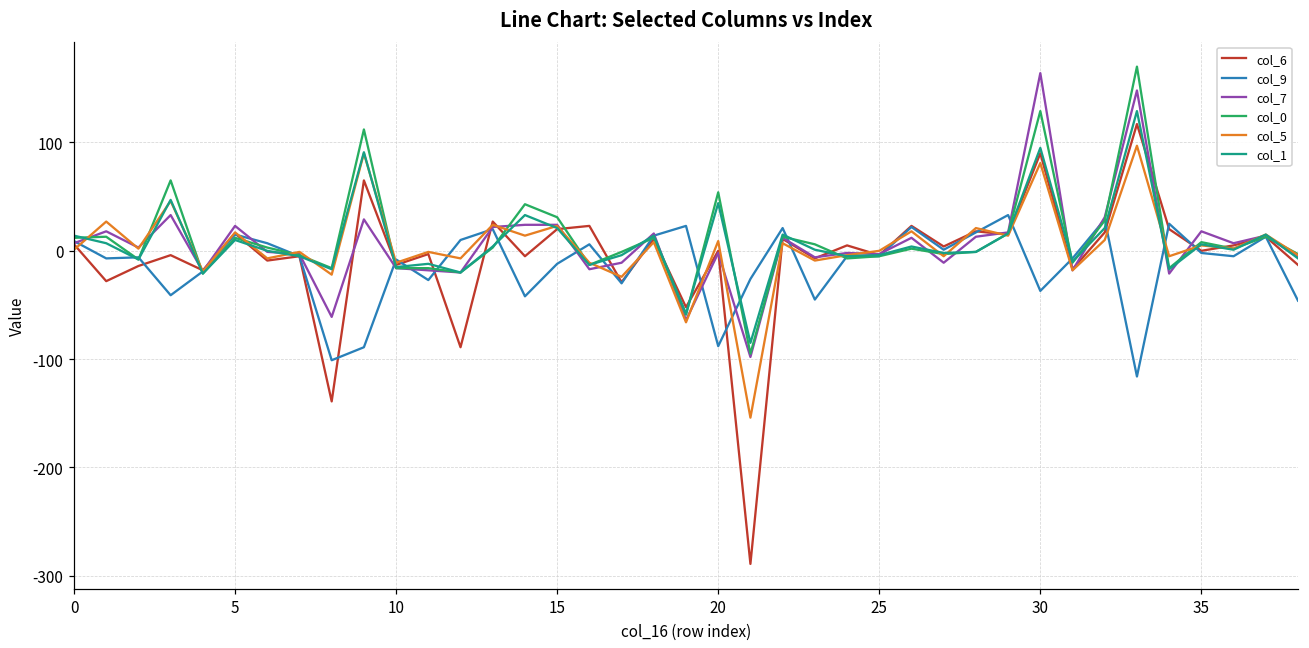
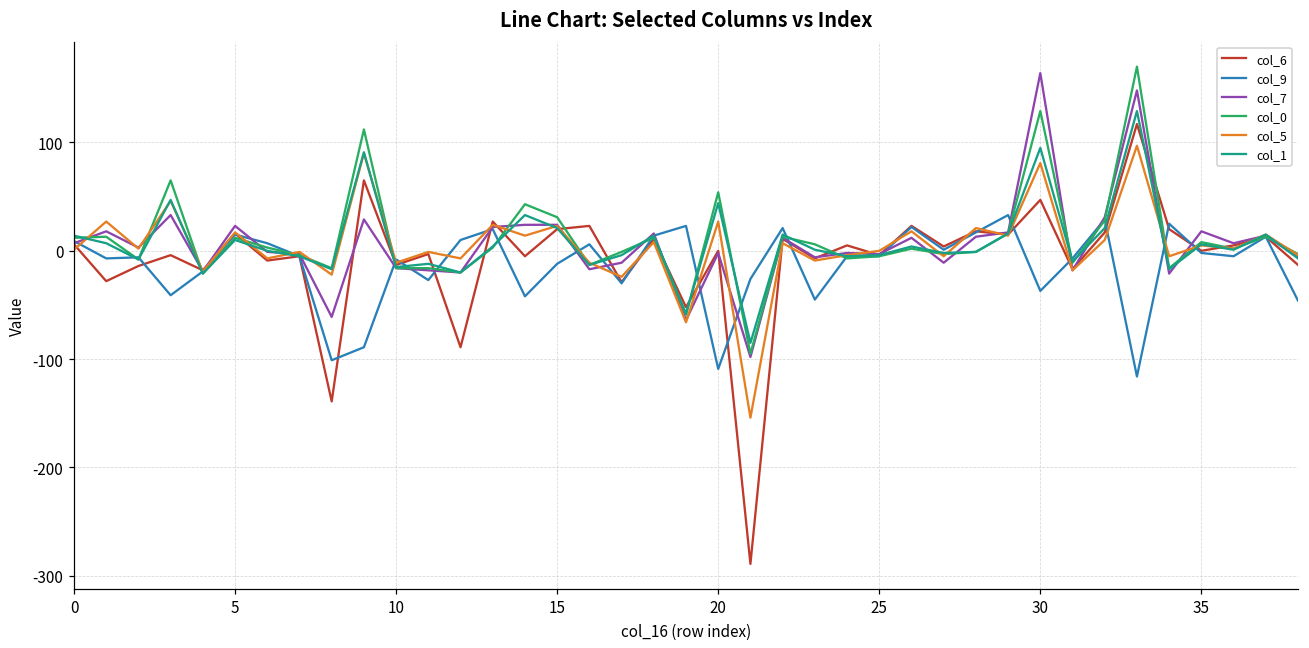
  {
    "col_6": {
-     "30": 90
+     "30": 50
    },
    "col_9": {
      "10": -10,
      "15": -10,
-     "20": -90,
+     "20": -110,
      "30": -40
    },
    "col_7": {
      "5": 20,
      "30": 160,
      "35": 20
    },
    "col_5": {
      "0": 0,
-     "20": 10,
+     "20": 30,
      "25": 0,
      "30": 80
    }
  }
